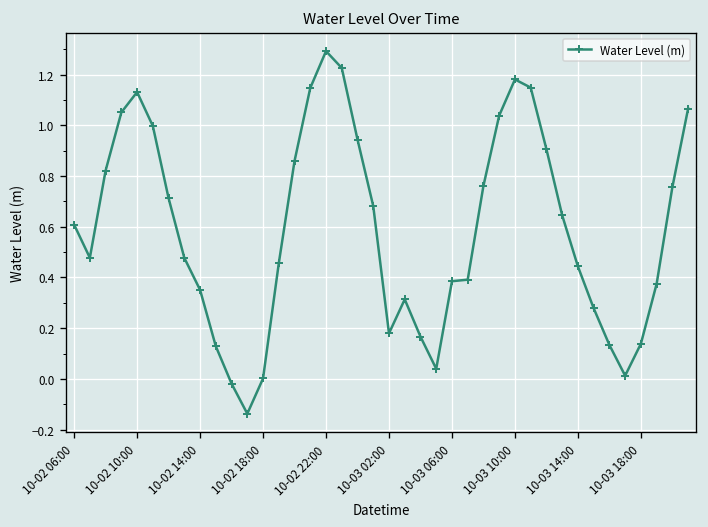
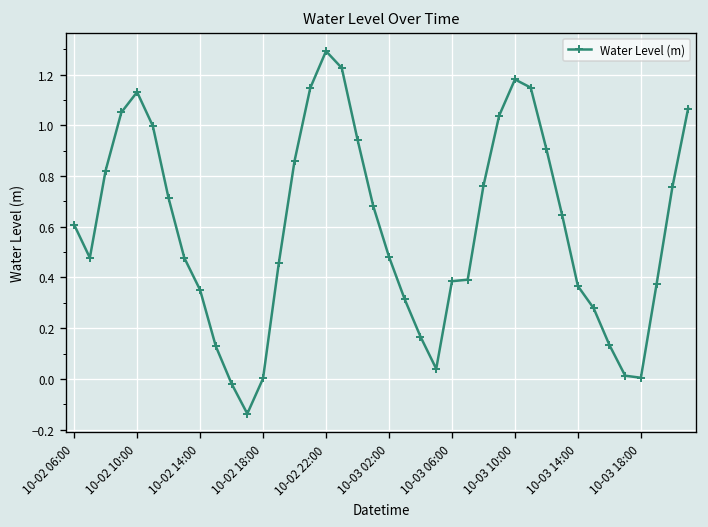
  {
    "10-02 06:00": 0.61,
    "10-02 10:00": 1.13,
    "10-02 14:00": 0.35,
    "10-02 18:00": 0.00,
    "10-02 22:00": 1.29,
-   "10-03 02:00": 0.18,
+   "10-03 02:00": 0.48,
    "10-03 06:00": 0.39,
    "10-03 10:00": 1.18,
-   "10-03 14:00": 0.44,
-   "10-03 18:00": 0.14
+   "10-03 14:00": 0.37,
+   "10-03 18:00": 0.00
  }
